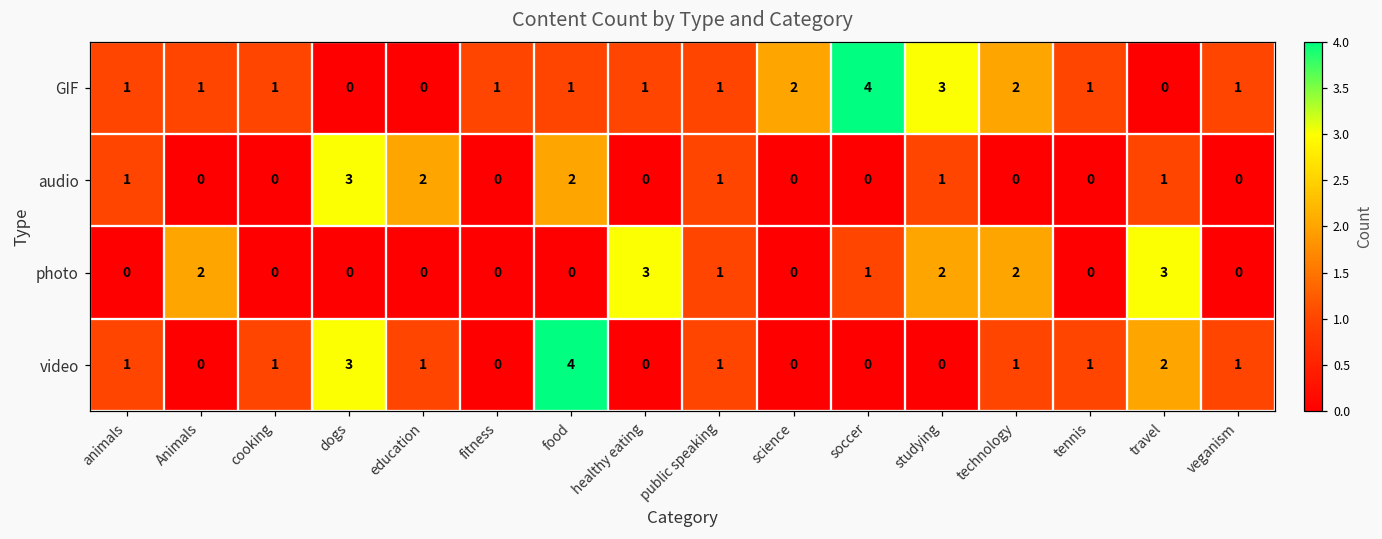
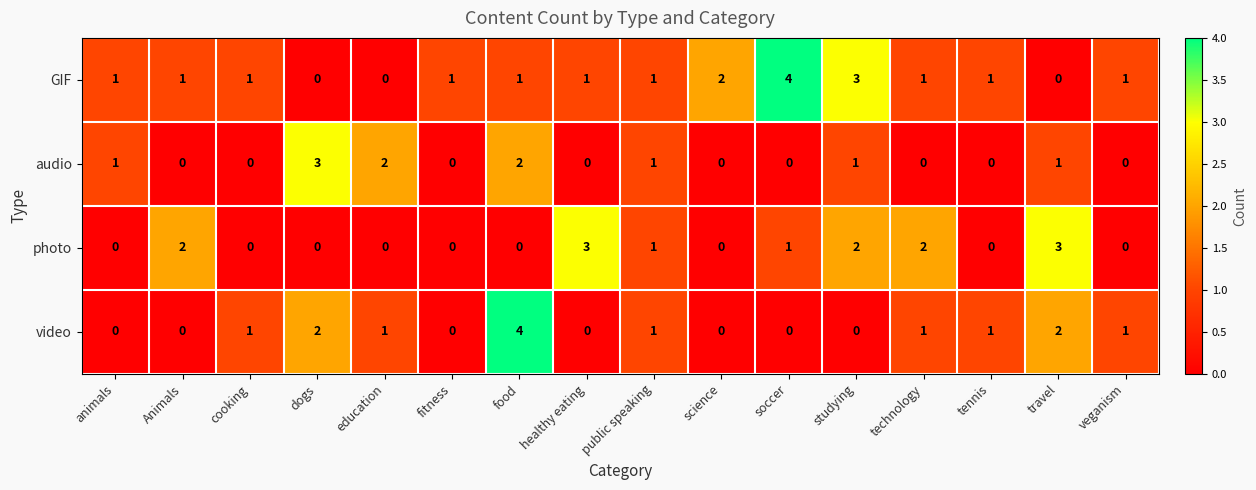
  {
    "GIF": {
      "animals": 1,
      "Animals": 1,
      "cooking": 1,
      "dogs": 0,
      "education": 0,
      "fitness": 1,
      "food": 1,
      "healthy eating": 1,
      "public speaking": 1,
      "science": 2,
      "soccer": 4,
      "studying": 3,
-     "technology": 2,
+     "technology": 1,
      "tennis": 1,
      "travel": 0,
      "veganism": 1
    },
    "audio": {
      "animals": 1,
      "Animals": 0,
      "cooking": 0,
      "dogs": 3,
      "education": 2,
      "fitness": 0,
      "food": 2,
      "healthy eating": 0,
      "public speaking": 1,
      "science": 0,
      "soccer": 0,
      "studying": 1,
      "technology": 0,
      "tennis": 0,
      "travel": 1,
      "veganism": 0
    },
    "photo": {
      "animals": 0,
      "Animals": 2,
      "cooking": 0,
      "dogs": 0,
      "education": 0,
      "fitness": 0,
      "food": 0,
      "healthy eating": 3,
      "public speaking": 1,
      "science": 0,
      "soccer": 1,
      "studying": 2,
      "technology": 2,
      "tennis": 0,
      "travel": 3,
      "veganism": 0
    },
    "video": {
-     "animals": 1,
+     "animals": 0,
      "Animals": 0,
      "cooking": 1,
-     "dogs": 3,
+     "dogs": 2,
      "education": 1,
      "fitness": 0,
      "food": 4,
      "healthy eating": 0,
      "public speaking": 1,
      "science": 0,
      "soccer": 0,
      "studying": 0,
      "technology": 1,
      "tennis": 1,
      "travel": 2,
      "veganism": 1
    }
  }
